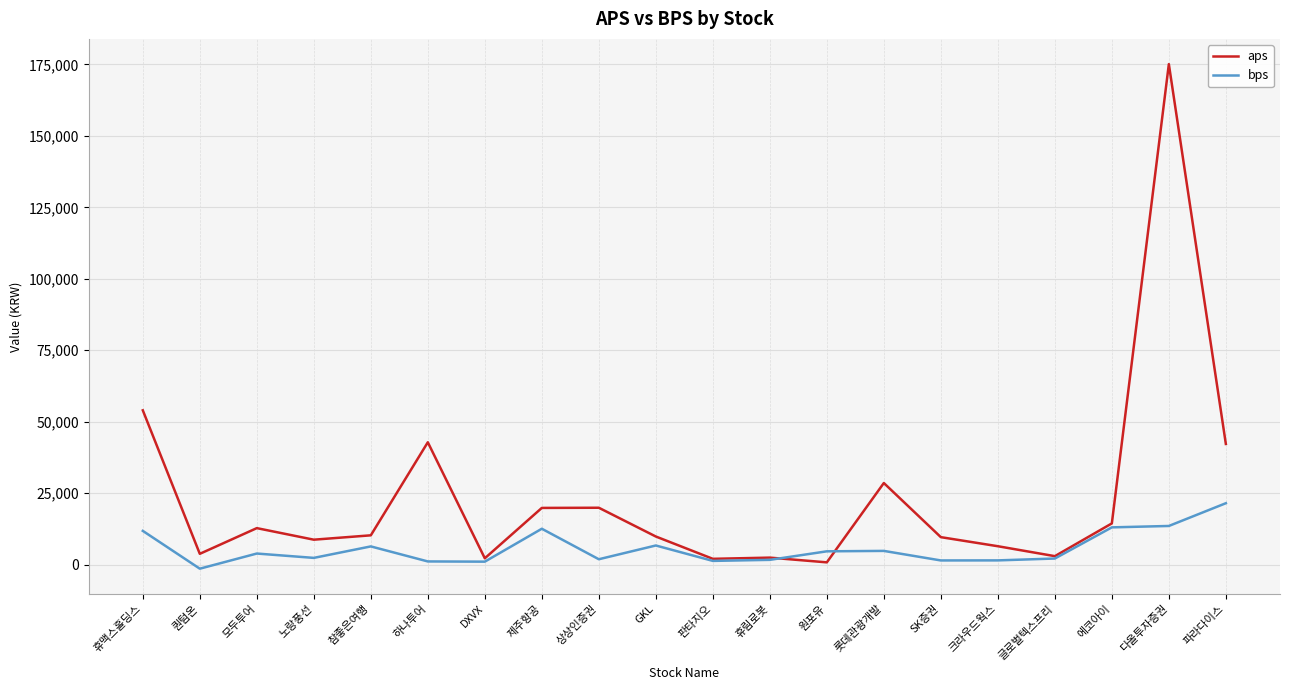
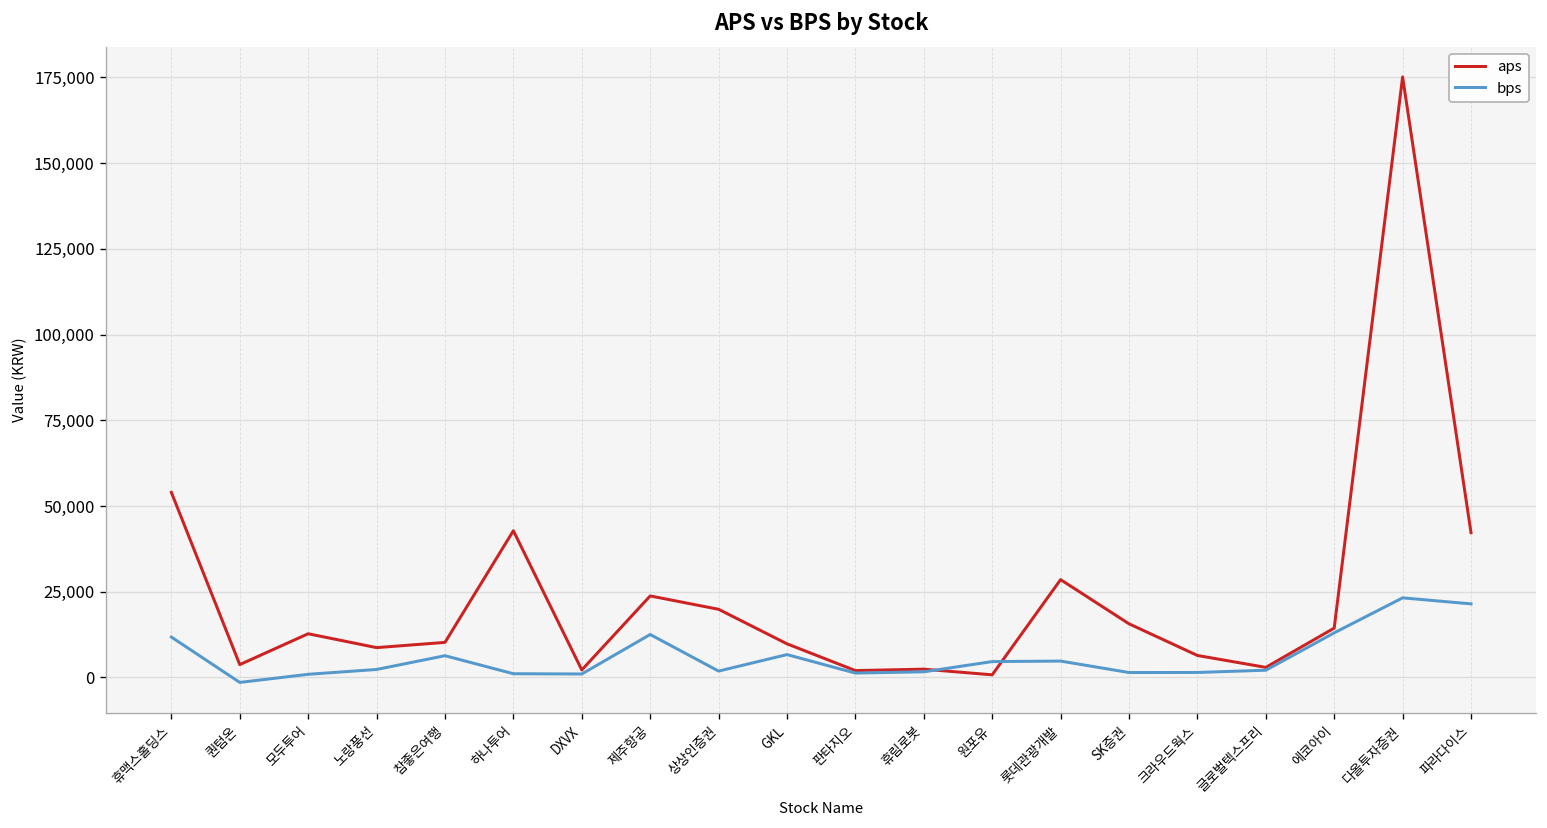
  {
    "aps": {
      "휴맥스홀딩스": "54,000",
      "퀀텀온": "4,000",
      "모두투어": "13,000",
      "노랑풍선": "9,000",
      "참좋은여행": "10,000",
      "하나투어": "43,000",
      "DXVX": "2,000",
-     "제주항공": "20,000",
+     "제주항공": "24,000",
      "상상인증권": "20,000",
      "GKL": "10,000",
      "원포유": "1,000",
      "롯데관광개발": "29,000",
-     "SK증권": "10,000",
+     "SK증권": "16,000",
      "크라우드웍스": "6,000",
      "에코아이": "14,000",
      "다올투자증권": "175,000",
      "파라다이스": "42,000"
    },
    "bps": {
      "휴맥스홀딩스": "12,000",
      "퀀텀온": "-1,000",
-     "모두투어": "4,000",
+     "모두투어": "1,000",
      "노랑풍선": "2,000",
      "참좋은여행": "6,000",
      "하나투어": "1,000",
      "DXVX": "1,000",
      "제주항공": "13,000",
      "상상인증권": "2,000",
      "GKL": "7,000",
      "원포유": "5,000",
      "롯데관광개발": "5,000",
      "SK증권": "1,000",
      "크라우드웍스": "1,000",
      "에코아이": "13,000",
-     "다올투자증권": "13,000",
+     "다올투자증권": "23,000",
      "파라다이스": "21,000"
    }
  }
